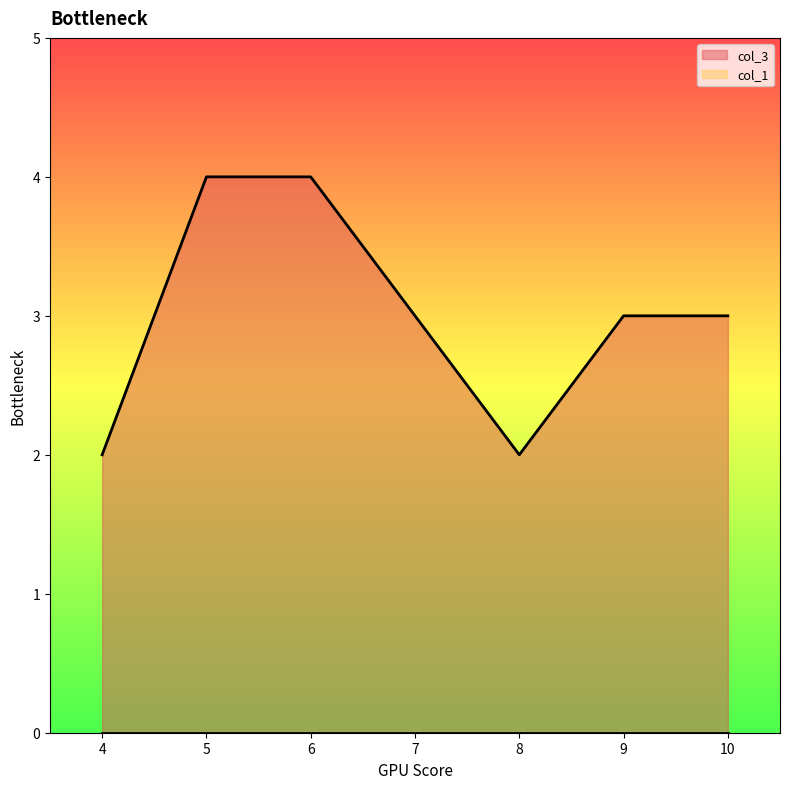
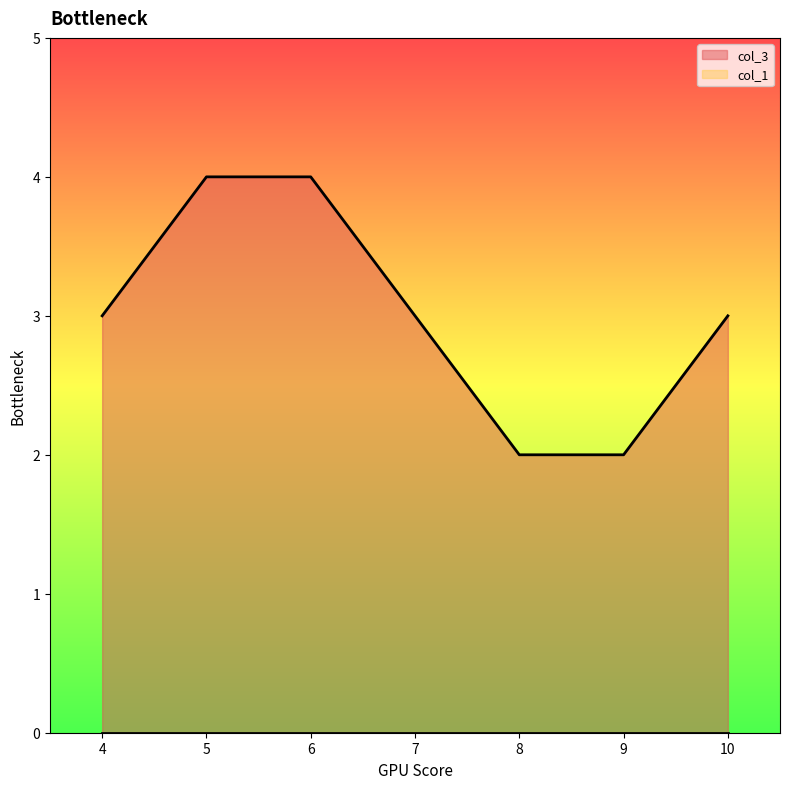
  {
    "col_3": {
-     "4": 2,
+     "4": 3,
      "5": 4,
      "6": 4,
      "8": 2,
-     "9": 3,
+     "9": 2,
      "10": 3
    },
    "col_1": {
      "4": 0,
      "5": 0,
      "6": 0,
      "8": 0,
      "9": 0,
      "10": 0
    }
  }
